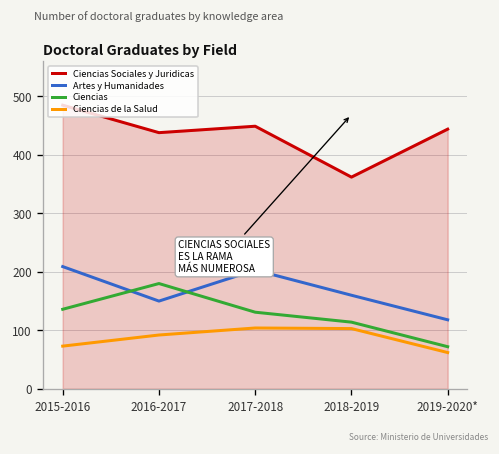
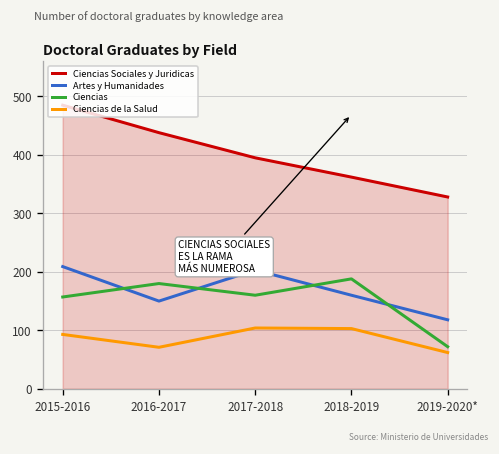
  {
    "Ciencias Sociales y Juridicas": {
      "2016-2017": 440,
-     "2017-2018": 450,
+     "2017-2018": 400,
      "2018-2019": 360,
-     "2019-2020*": 440
+     "2019-2020*": 330
    },
    "Artes y Humanidades": {
      "2015-2016": 210,
      "2016-2017": 150,
      "2018-2019": 160,
      "2019-2020*": 120
    },
    "Ciencias": {
-     "2015-2016": 140,
+     "2015-2016": 160,
      "2016-2017": 180,
-     "2017-2018": 130,
-     "2018-2019": 110,
+     "2017-2018": 160,
+     "2018-2019": 190,
      "2019-2020*": 70
    },
    "Ciencias de la Salud": {
-     "2015-2016": 70,
-     "2016-2017": 90,
+     "2015-2016": 90,
+     "2016-2017": 70,
      "2017-2018": 100,
      "2018-2019": 100,
      "2019-2020*": 60
    }
  }
